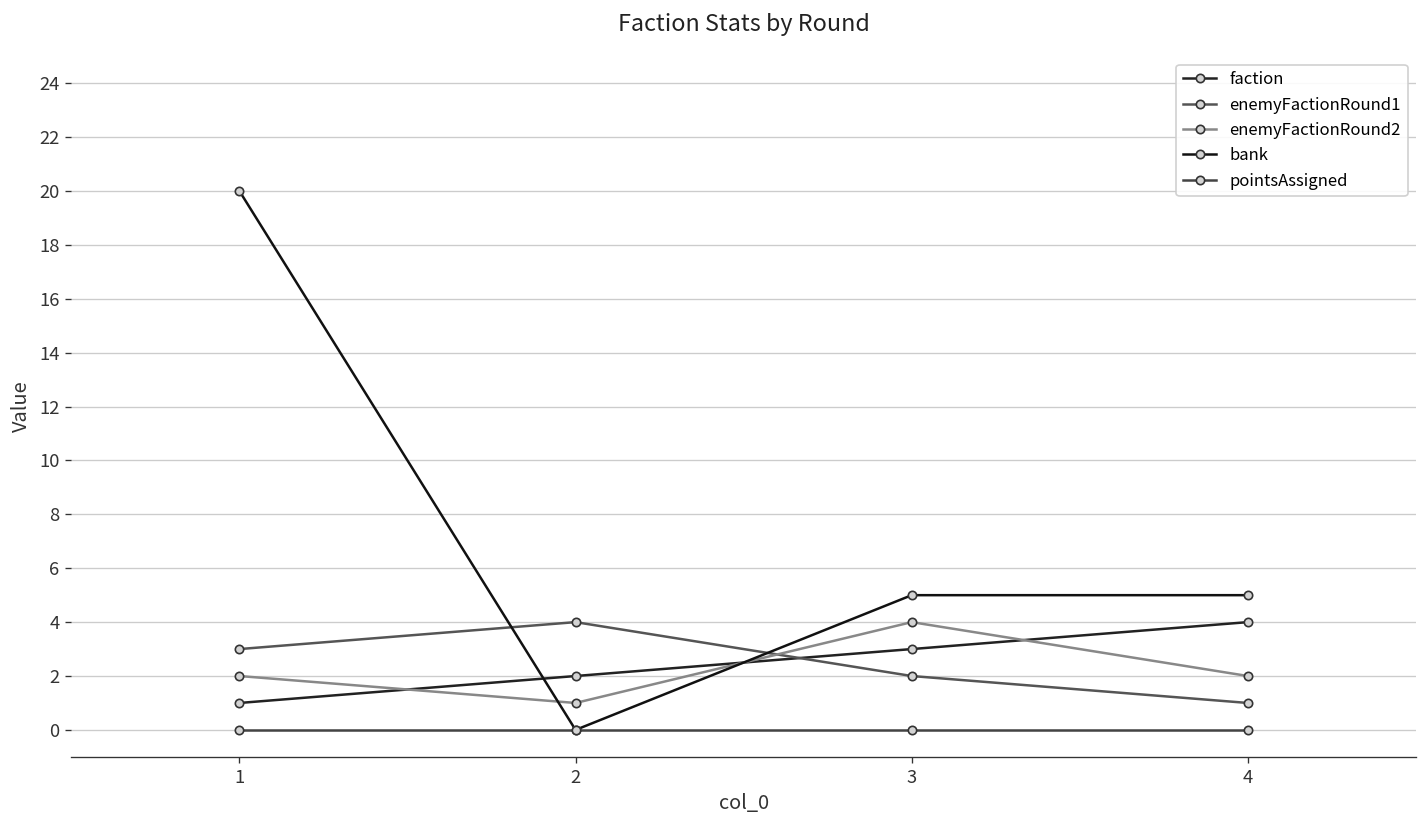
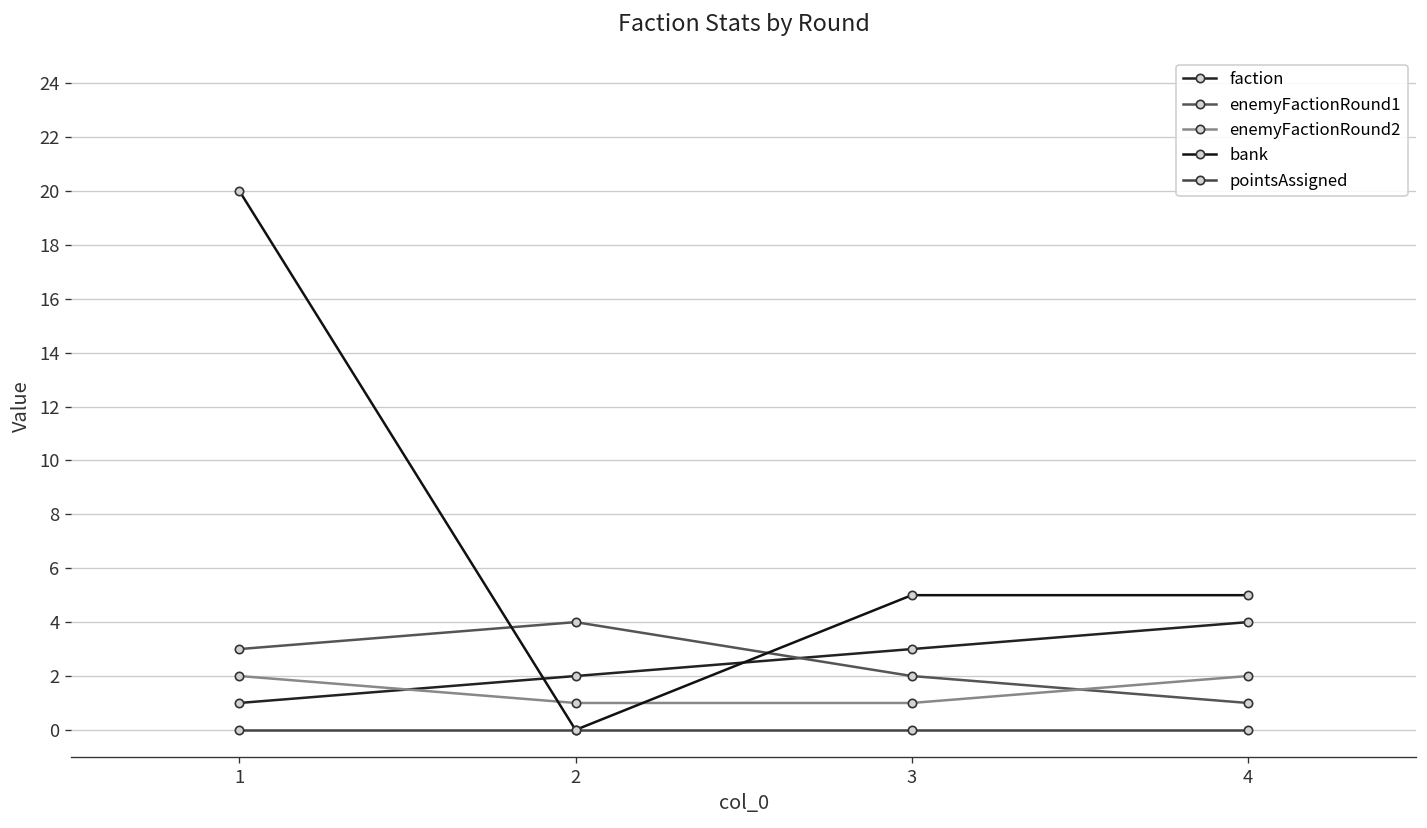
  {
    "enemyFactionRound2": {
      "1": 2,
      "2": 1,
-     "3": 4,
+     "3": 1,
      "4": 2
    }
  }
